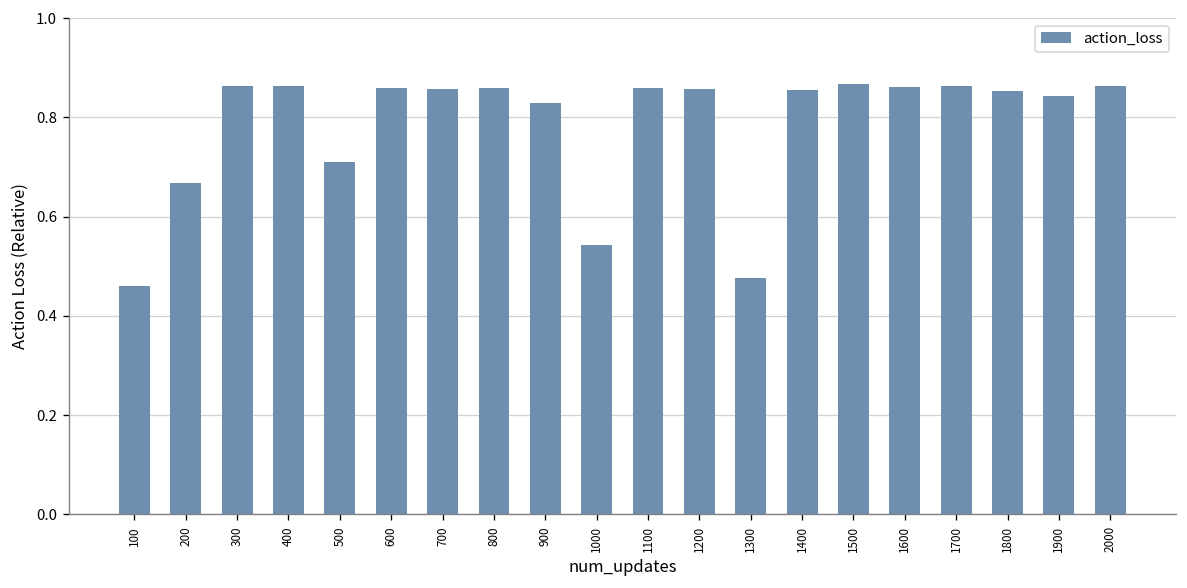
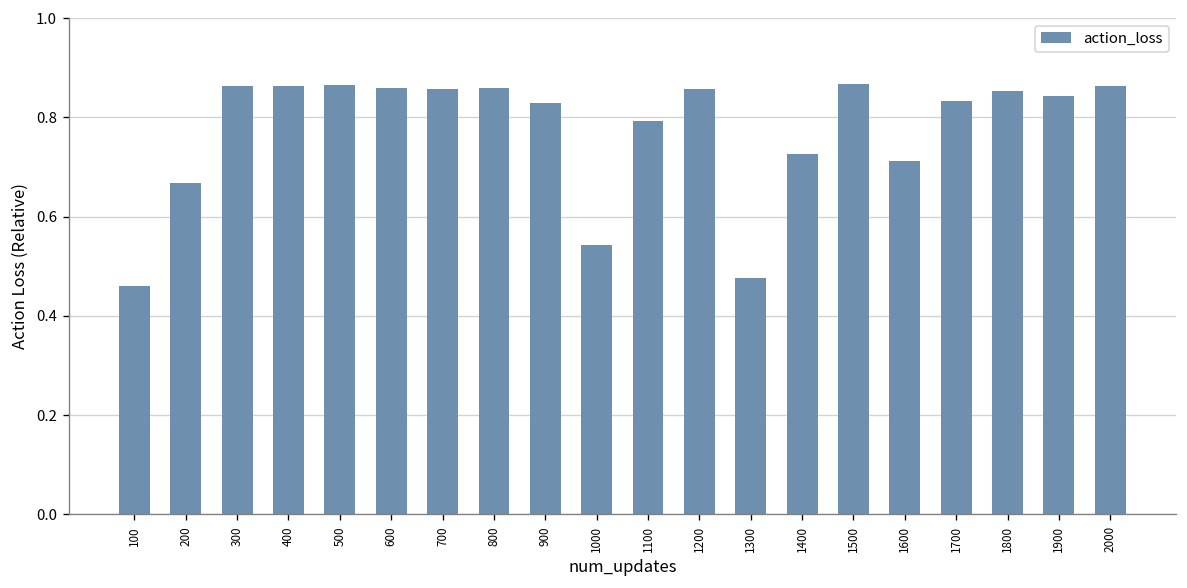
  {
    "100": 0.46,
    "200": 0.67,
    "300": 0.86,
    "400": 0.86,
-   "500": 0.71,
+   "500": 0.86,
    "600": 0.86,
    "700": 0.86,
    "800": 0.86,
    "900": 0.83,
    "1000": 0.54,
-   "1100": 0.86,
+   "1100": 0.79,
    "1200": 0.86,
    "1300": 0.48,
-   "1400": 0.85,
+   "1400": 0.73,
    "1500": 0.87,
-   "1600": 0.86,
-   "1700": 0.86,
+   "1600": 0.71,
+   "1700": 0.83,
    "1800": 0.85,
    "1900": 0.84,
    "2000": 0.86
  }
